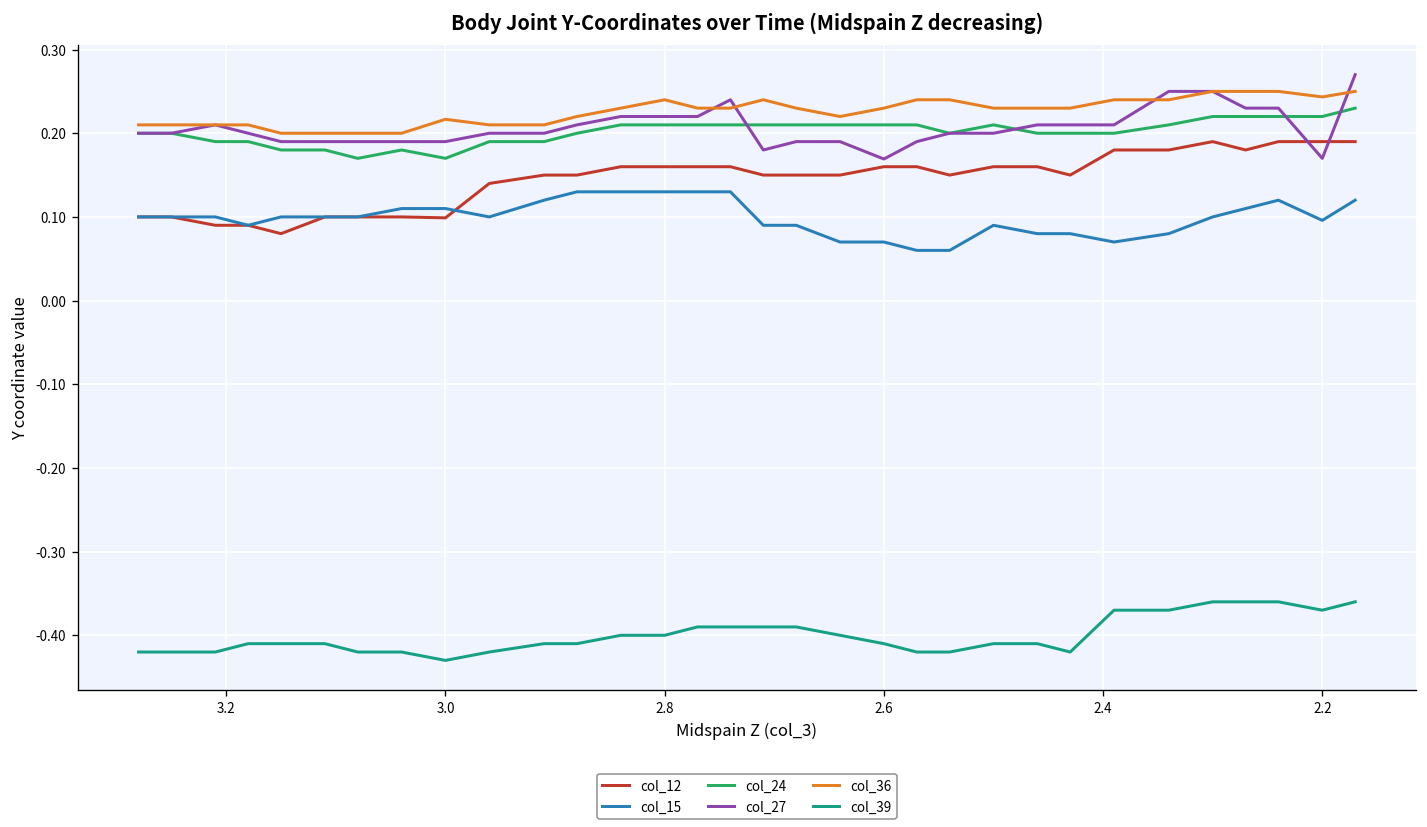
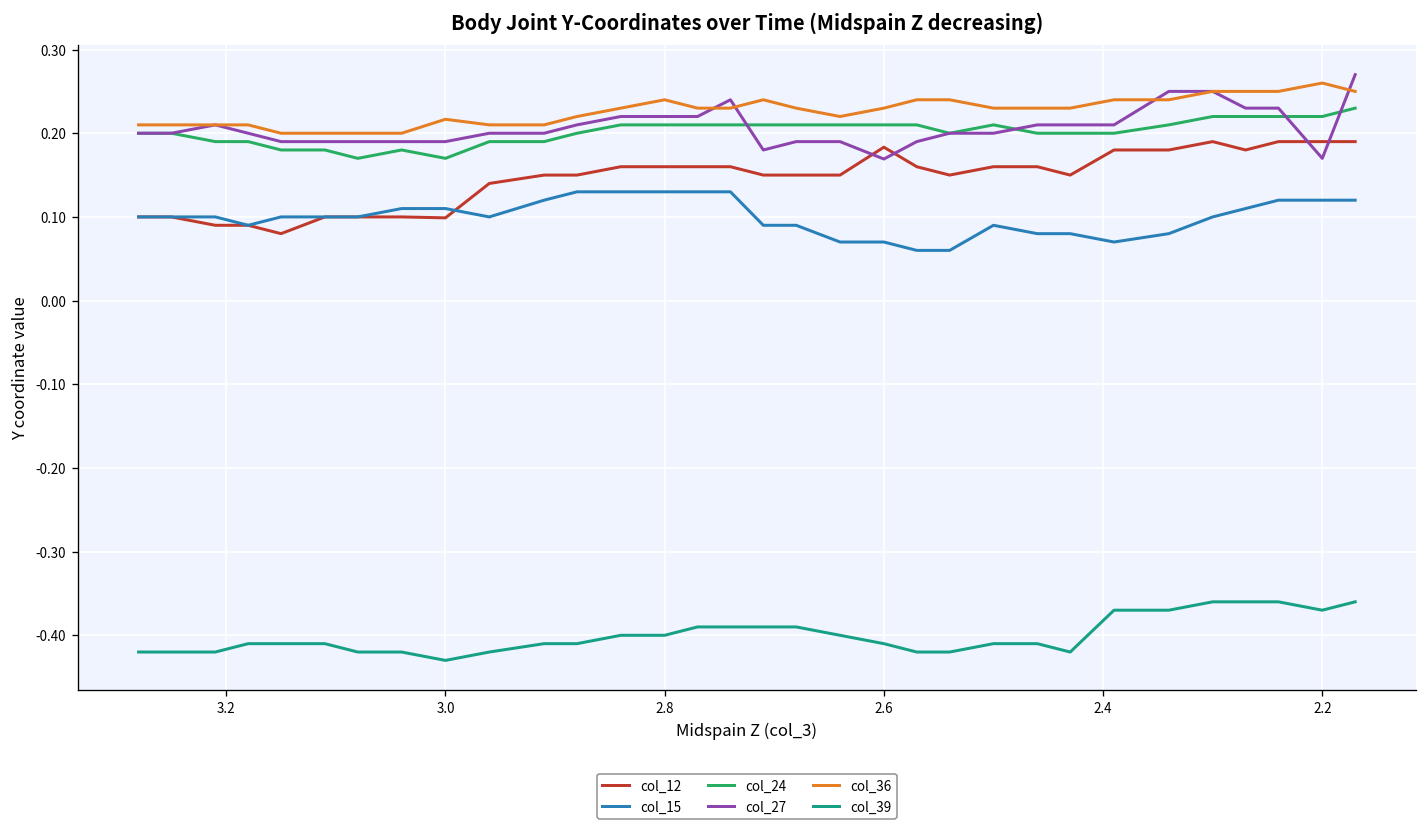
  {
    "col_12": {
      "3.0": 0.10,
      "2.8": 0.16,
-     "2.6": 0.16,
+     "2.6": 0.18,
      "2.2": 0.19
    },
    "col_15": {
      "3.0": 0.11,
      "2.8": 0.13,
      "2.6": 0.07,
-     "2.2": 0.10
+     "2.2": 0.12
    },
    "col_27": {
      "3.0": 0.19,
      "2.8": 0.22,
      "2.6": 0.17,
      "2.2": 0.17
    },
    "col_36": {
      "3.0": 0.22,
      "2.8": 0.24,
      "2.6": 0.23,
-     "2.2": 0.24
+     "2.2": 0.26
    }
  }
